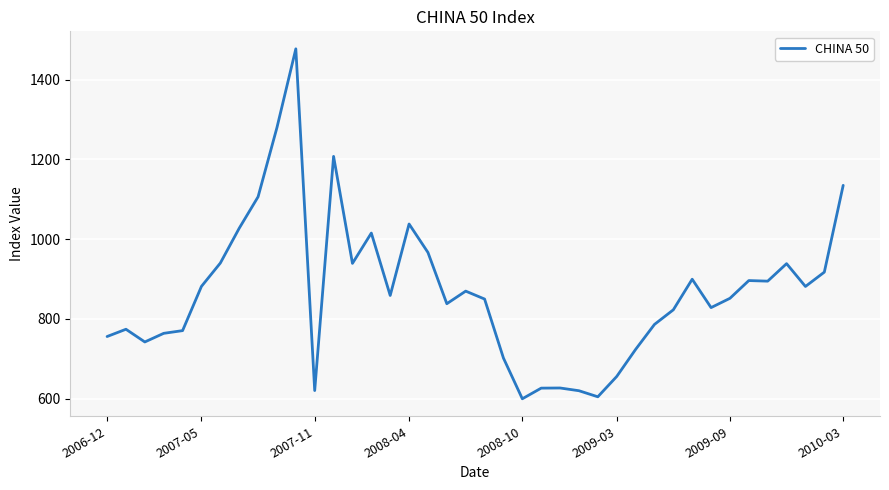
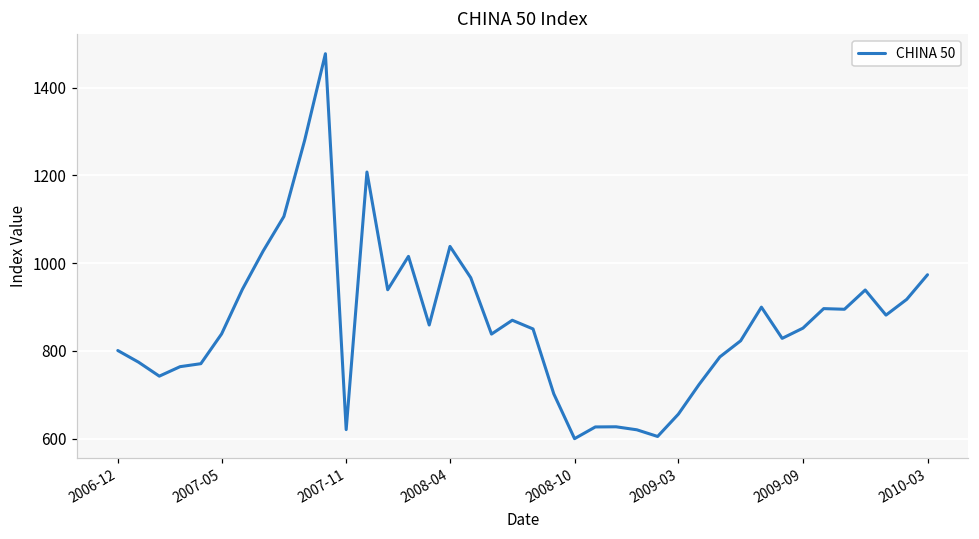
  {
-   "2006-12": 760,
-   "2007-05": 880,
+   "2006-12": 800,
+   "2007-05": 840,
    "2007-11": 620,
    "2008-04": 1040,
    "2008-10": 600,
    "2009-03": 660,
    "2009-09": 850,
-   "2010-03": 1130
+   "2010-03": 970
  }
